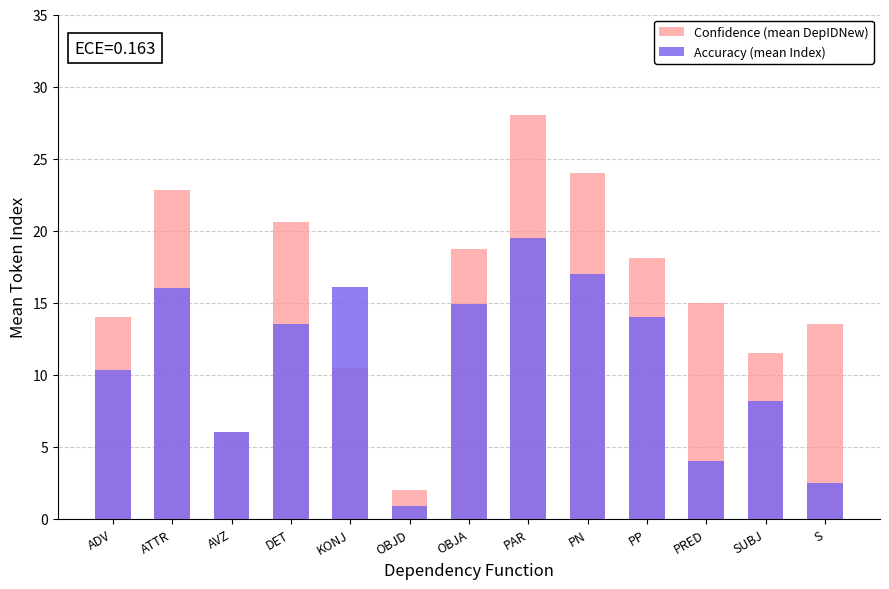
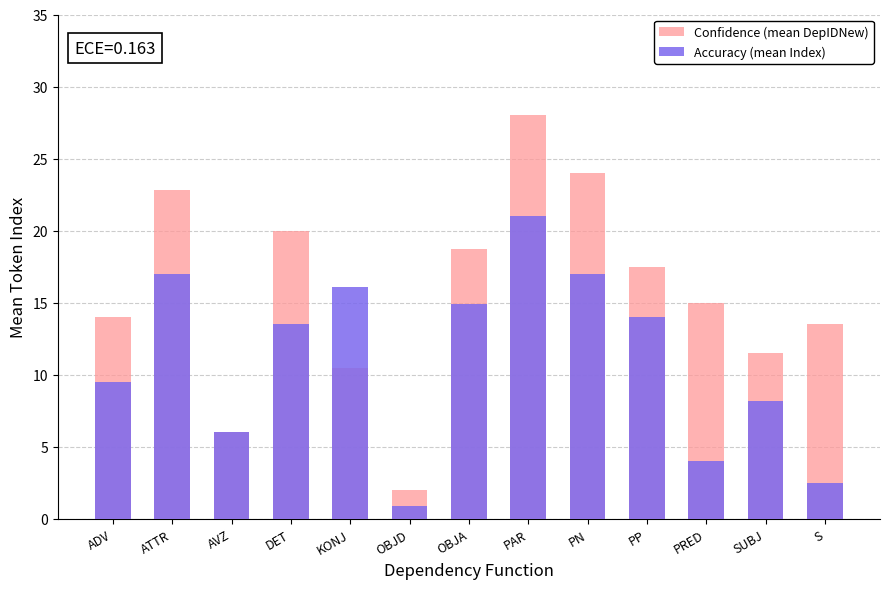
  {
    "Confidence (mean DepIDNew)": {
      "ADV": 14.0,
      "ATTR": 22.8,
      "AVZ": 6.0,
-     "DET": 20.6,
+     "DET": 20.0,
      "OBJD": 2.0,
      "OBJA": 18.7,
      "PAR": 28.0,
      "PN": 24.0,
-     "PP": 18.1,
+     "PP": 17.5,
      "PRED": 15.0,
      "SUBJ": 11.5,
      "S": 13.5
    },
    "Accuracy (mean Index)": {
-     "ADV": 10.3,
-     "ATTR": 16,
+     "ADV": 9.5,
+     "ATTR": 17,
      "AVZ": 6.0,
      "KONJ": 16.1,
-     "PAR": 19.5
+     "PAR": 21.0
    }
  }
